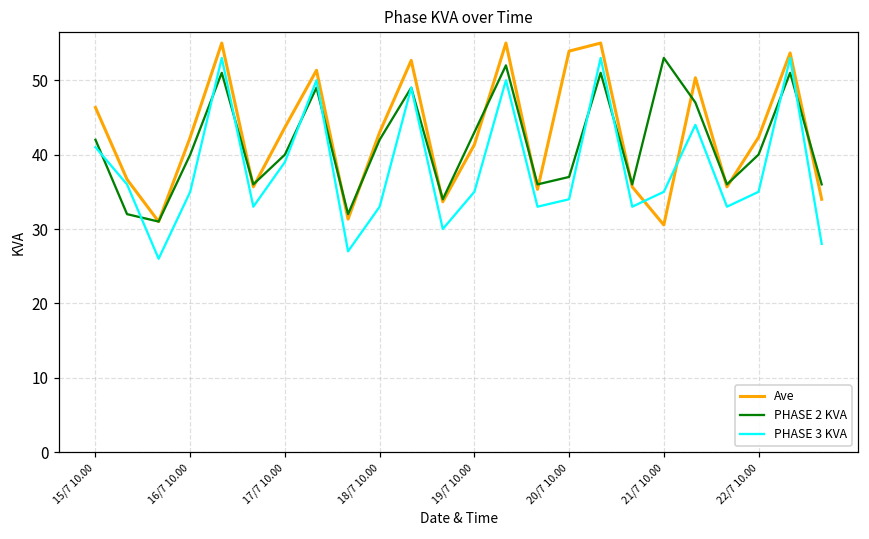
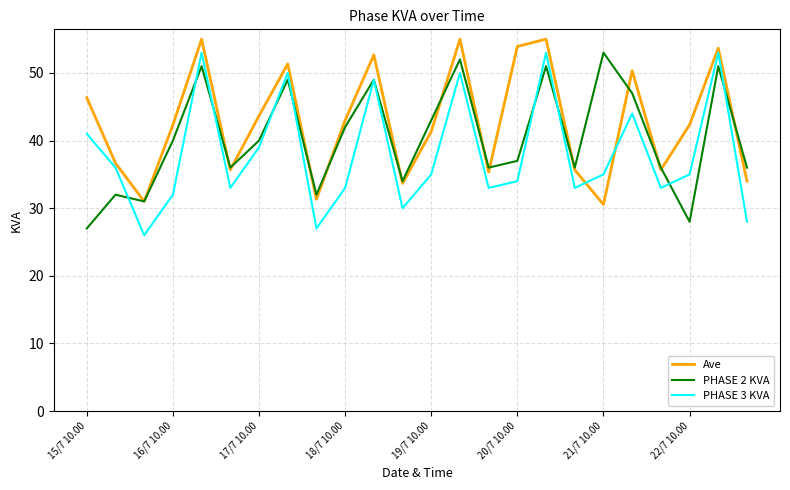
  {
    "Ave": {
      "15/7 10.00": 46,
      "16/7 10.00": 42,
      "17/7 10.00": 44,
      "18/7 10.00": 43,
      "19/7 10.00": 41,
      "20/7 10.00": 54,
      "21/7 10.00": 31,
      "22/7 10.00": 42
    },
    "PHASE 2 KVA": {
-     "15/7 10.00": 42,
+     "15/7 10.00": 27,
      "16/7 10.00": 40,
      "17/7 10.00": 40,
      "18/7 10.00": 42,
      "19/7 10.00": 43,
      "20/7 10.00": 37,
      "21/7 10.00": 53,
-     "22/7 10.00": 40
+     "22/7 10.00": 28
    },
    "PHASE 3 KVA": {
      "15/7 10.00": 41,
-     "16/7 10.00": 35,
+     "16/7 10.00": 32,
      "17/7 10.00": 39,
      "18/7 10.00": 33,
      "19/7 10.00": 35,
      "20/7 10.00": 34,
      "21/7 10.00": 35,
      "22/7 10.00": 35
    }
  }
